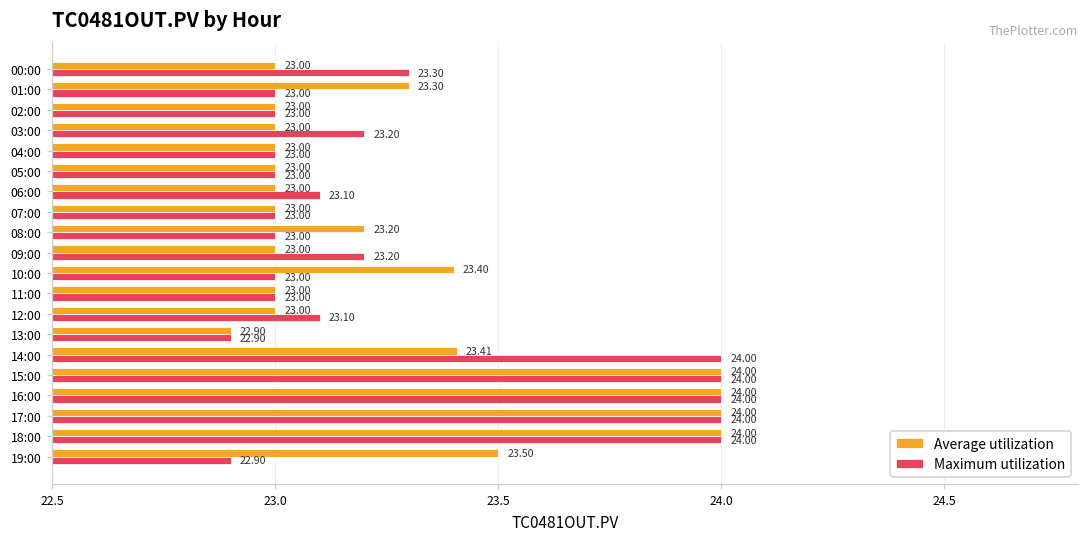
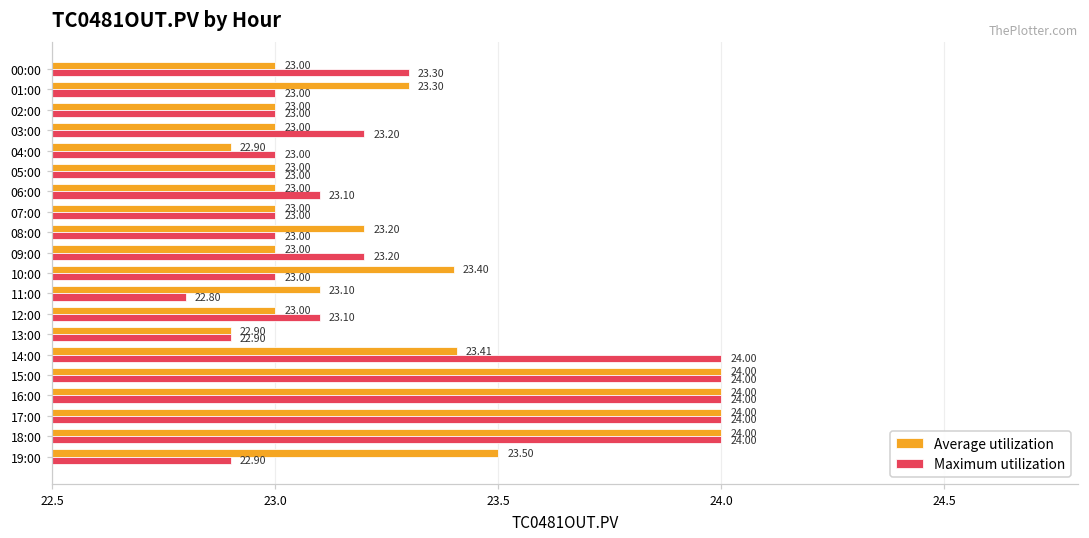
  {
    "Average utilization": {
      "00:00": 23.00,
      "01:00": 23.30,
      "03:00": 23.00,
-     "04:00": 23.00,
+     "04:00": 22.90,
      "06:00": 23.00,
      "08:00": 23.20,
      "09:00": 23.00,
      "10:00": 23.40,
-     "11:00": 23.00,
+     "11:00": 23.10,
      "12:00": 23.00,
      "14:00": 23.41,
      "19:00": 23.50
    },
    "Maximum utilization": {
      "00:00": 23.30,
      "01:00": 23.00,
      "03:00": 23.20,
      "04:00": 23.00,
      "06:00": 23.10,
      "08:00": 23.00,
      "09:00": 23.20,
      "10:00": 23.00,
-     "11:00": 23.00,
+     "11:00": 22.80,
      "12:00": 23.10,
      "14:00": 24.00,
      "19:00": 22.90
    }
  }
